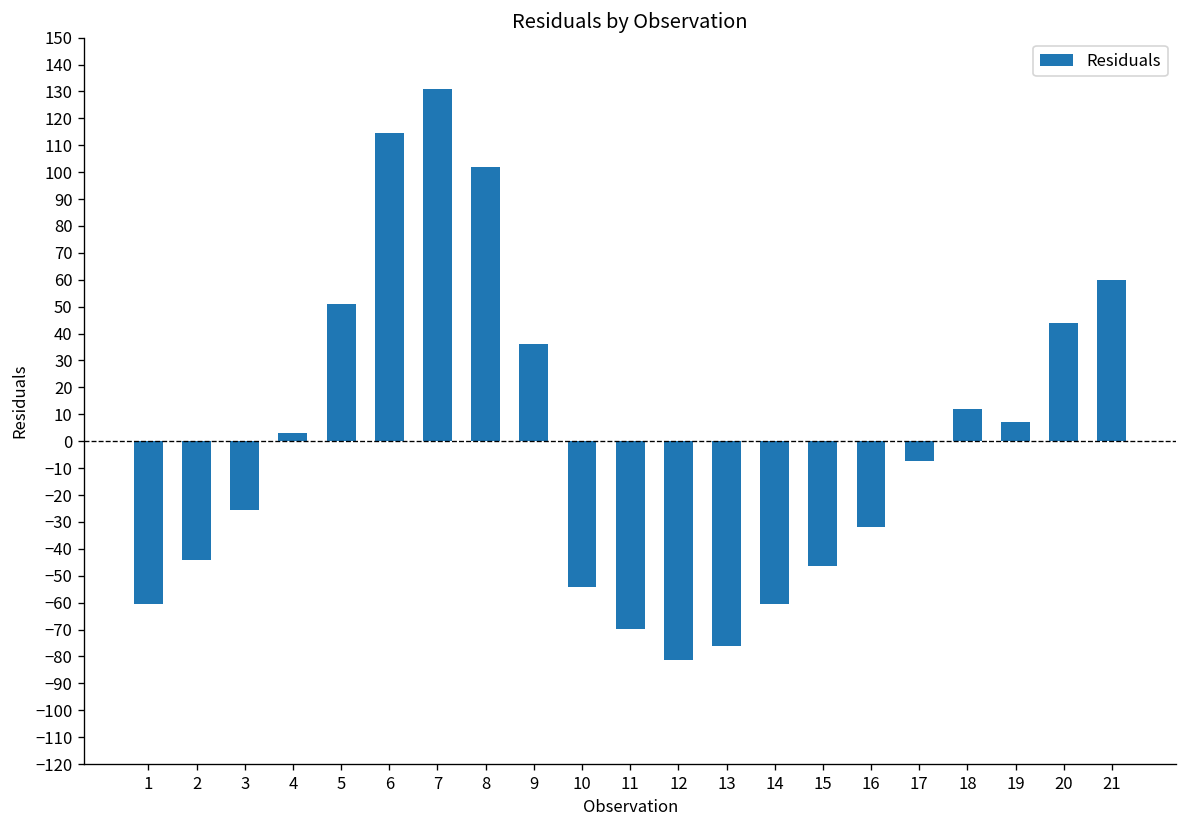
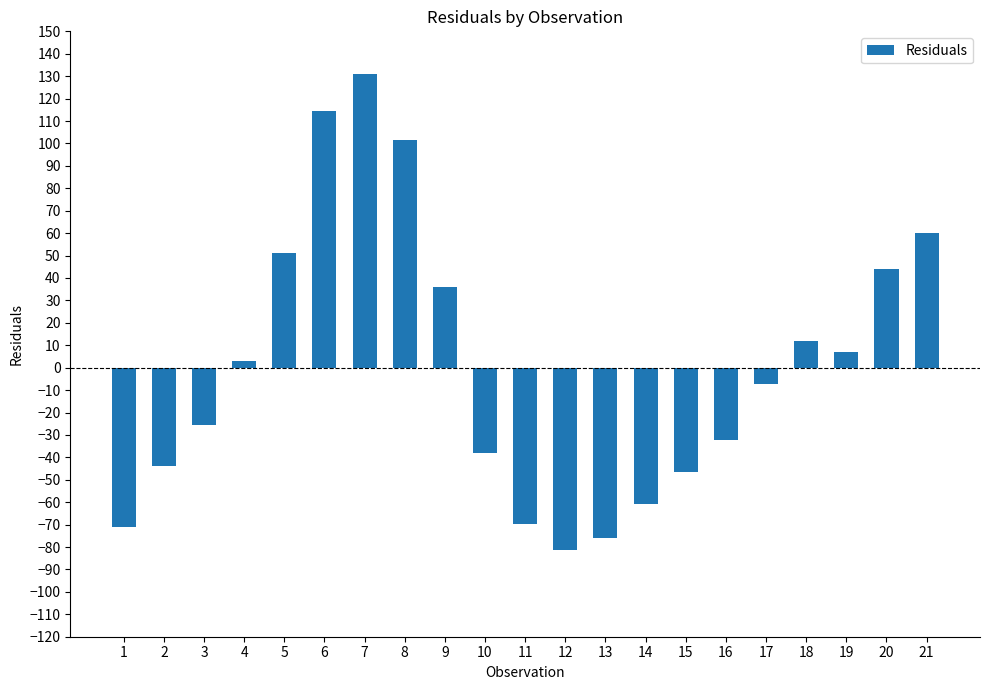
  {
-   "1": -60,
+   "1": -71,
    "2": -44,
    "3": -26,
    "4": 3,
    "5": 51,
    "6": 115,
    "7": 131,
    "8": 102,
    "9": 36,
-   "10": -54,
+   "10": -38,
    "11": -70,
    "12": -81,
    "13": -76,
    "14": -61,
    "15": -46,
    "16": -32,
    "17": -7,
    "18": 12,
    "19": 7,
    "20": 44,
    "21": 60
  }
